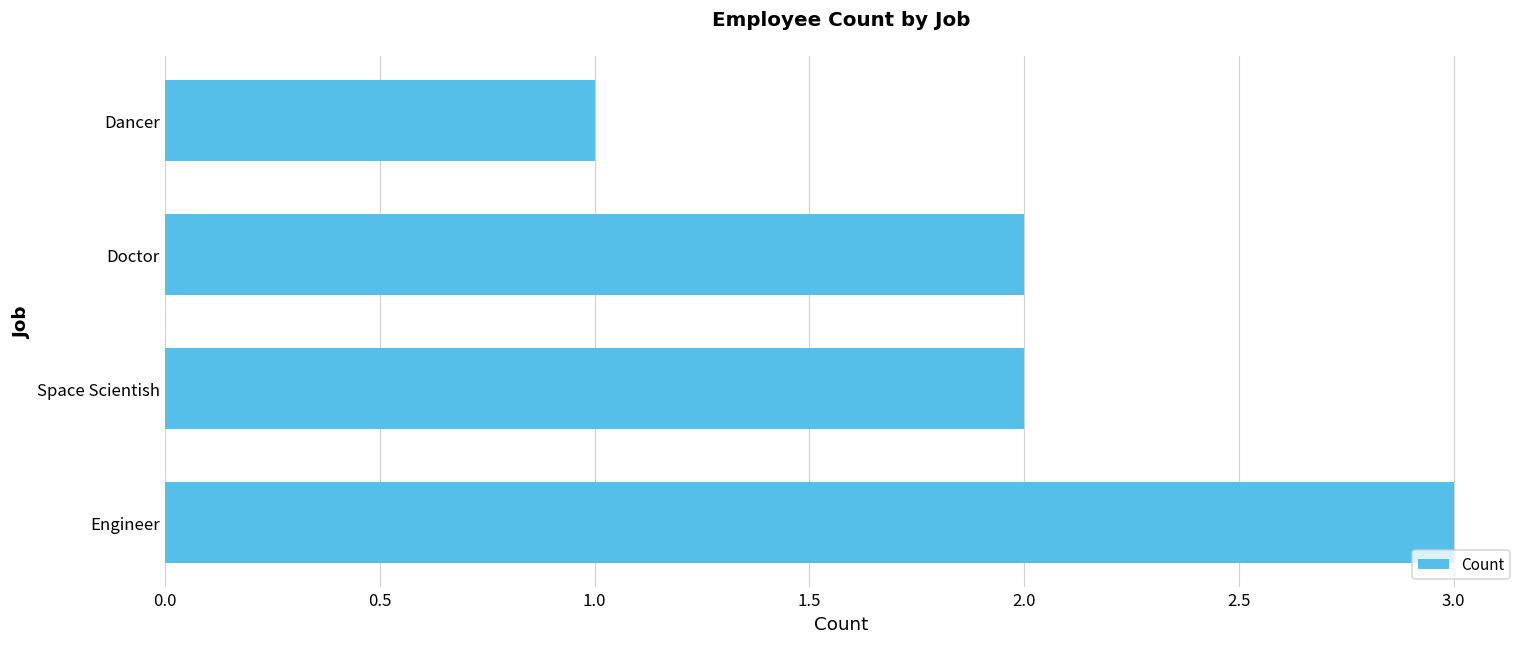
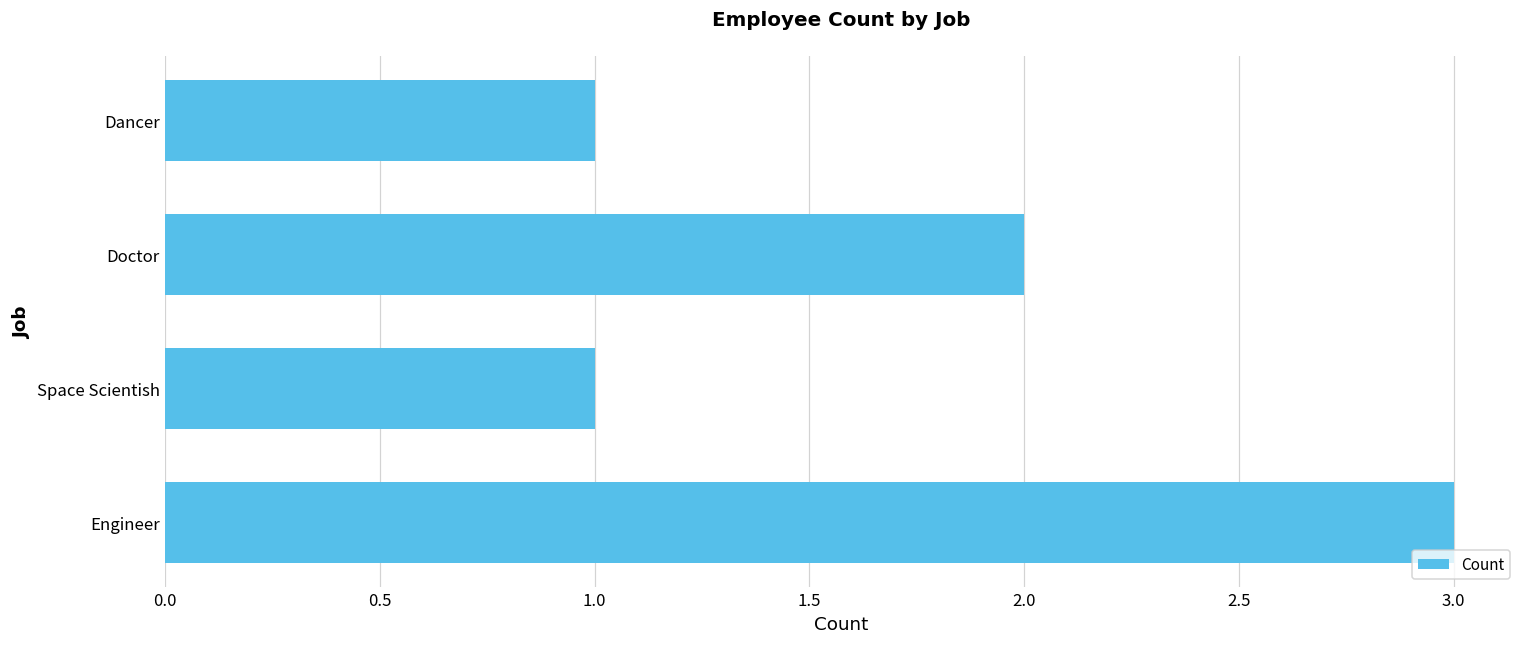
  {
    "Dancer": 1,
    "Doctor": 2,
-   "Space Scientish": 2,
+   "Space Scientish": 1,
    "Engineer": 3
  }
